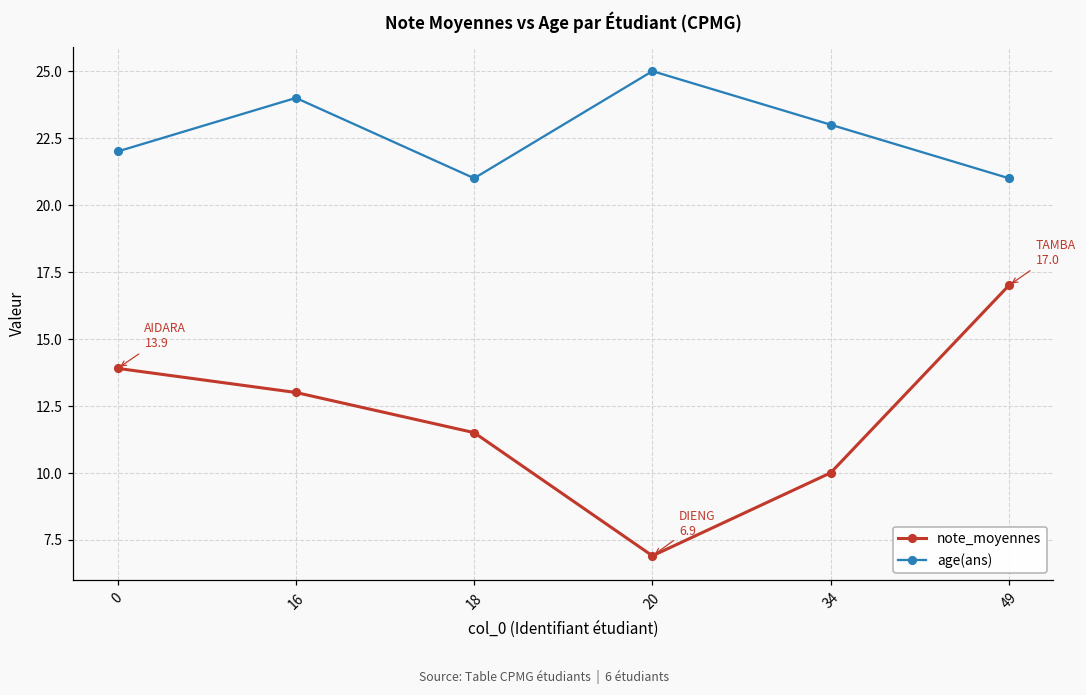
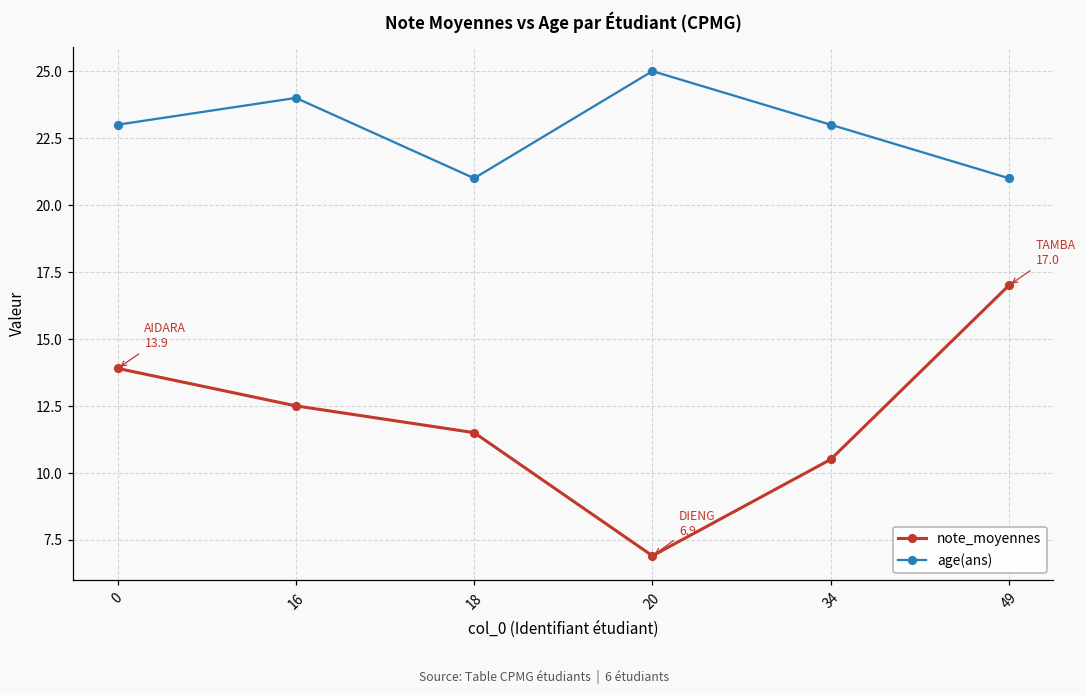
  {
    "note_moyennes": {
-     "16": 13.0,
+     "16": 12.5,
      "18": 11.5,
-     "34": 10.0
+     "34": 10.5
    },
    "age(ans)": {
-     "0": 22,
+     "0": 23,
      "16": 24,
      "18": 21,
      "20": 25,
      "34": 23,
      "49": 21
    }
  }
